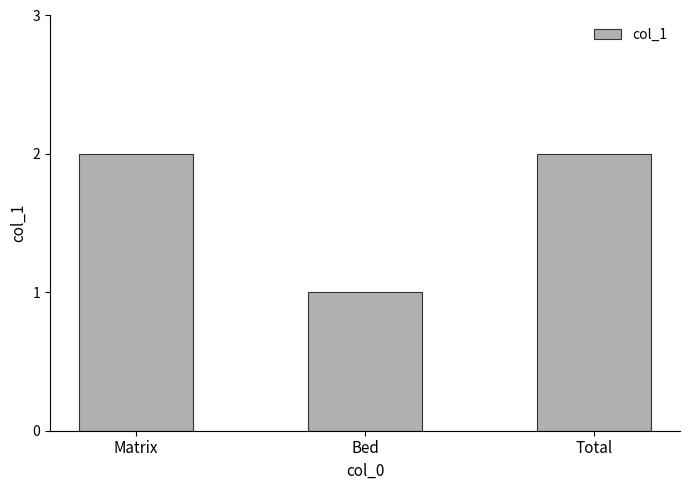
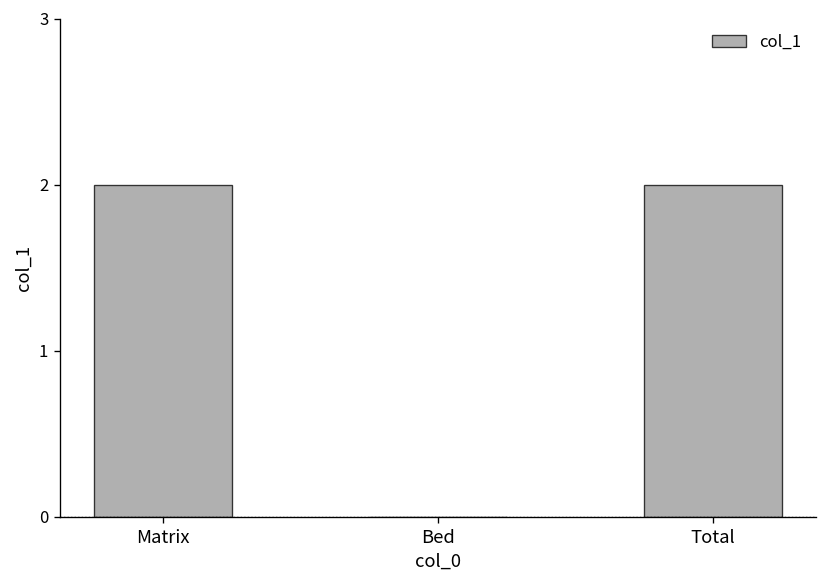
  {
    "Matrix": 2,
-   "Bed": 1,
+   "Bed": 0,
    "Total": 2
  }
